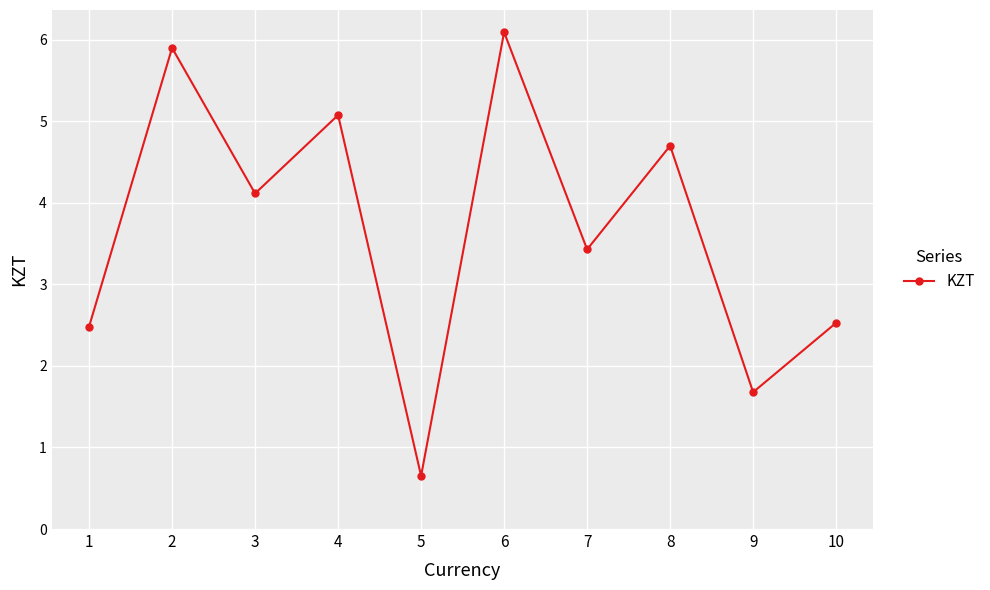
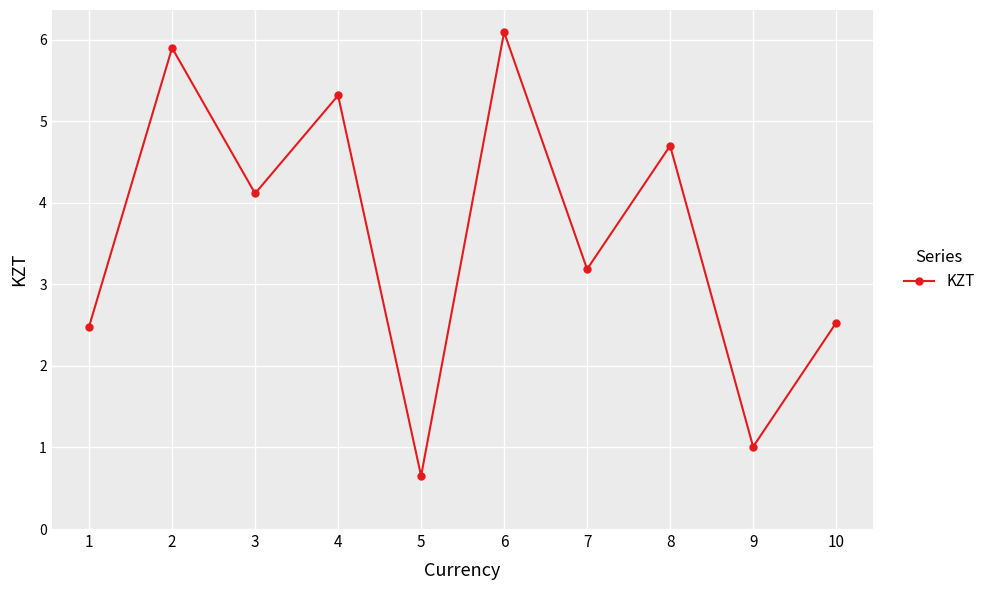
  {
    "1": 2.5,
    "2": 5.9,
    "3": 4.1,
-   "4": 5.1,
+   "4": 5.3,
    "5": 0.7,
    "6": 6.1,
-   "7": 3.4,
+   "7": 3.2,
    "8": 4.7,
-   "9": 1.7,
+   "9": 1.0,
    "10": 2.5
  }
